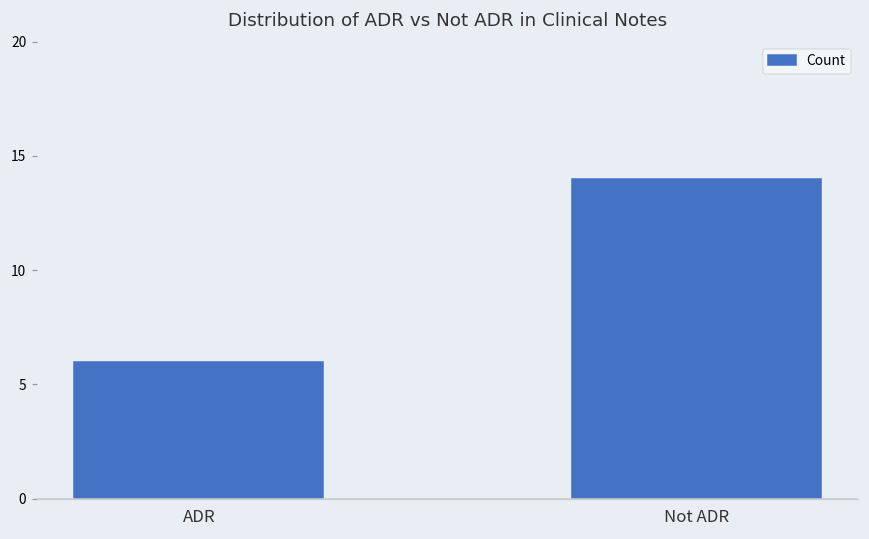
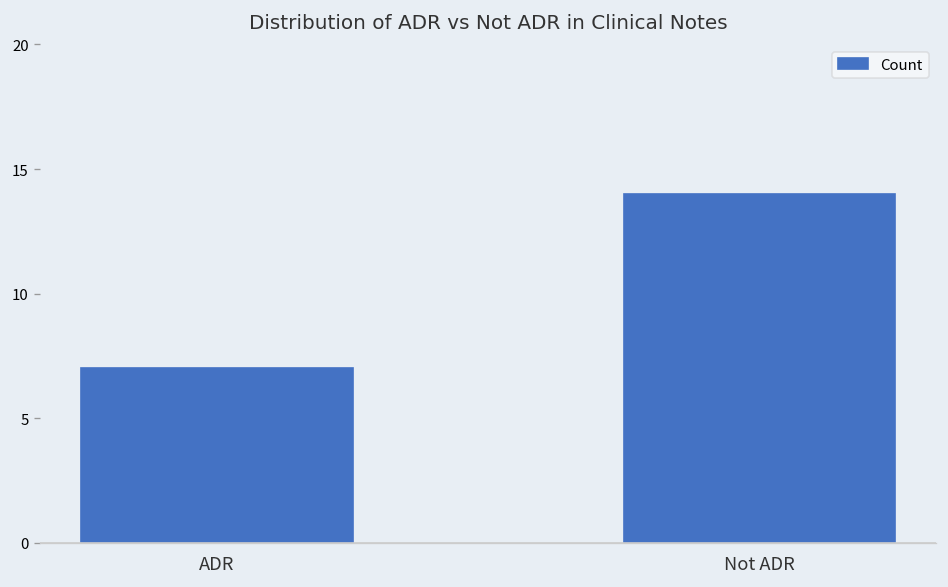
  {
-   "ADR": 6,
+   "ADR": 7,
    "Not ADR": 14
  }
